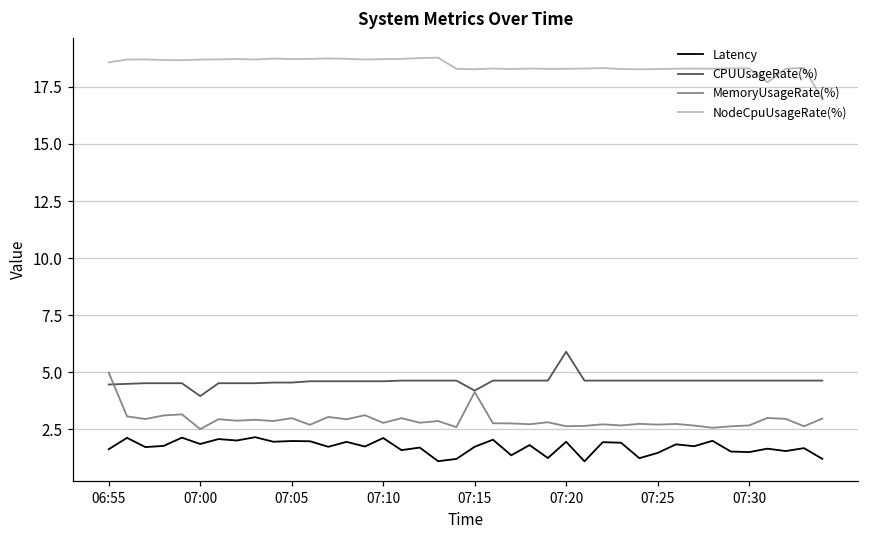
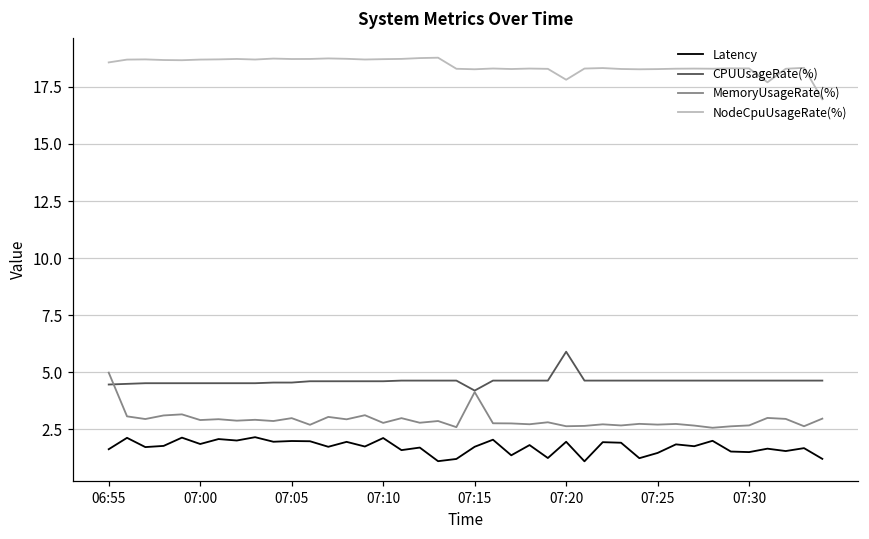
  {
    "Latency": {
      "06:55": 1.6,
      "07:00": 1.9,
      "07:05": 2.0,
      "07:10": 2.1,
      "07:15": 1.7,
      "07:20": 1.9,
      "07:25": 1.5,
      "07:30": 1.5
    },
    "CPUUsageRate(%)": {
      "06:55": 4.5,
-     "07:00": 4.0,
+     "07:00": 4.5,
      "07:05": 4.5,
      "07:10": 4.6,
      "07:20": 5.9,
      "07:25": 4.6,
      "07:30": 4.6
    },
    "MemoryUsageRate(%)": {
      "06:55": 5.0,
-     "07:00": 2.5,
+     "07:00": 2.9,
      "07:05": 3.0,
      "07:10": 2.8,
      "07:20": 2.6,
      "07:25": 2.7,
      "07:30": 2.7
    },
    "NodeCpuUsageRate(%)": {
      "06:55": 18.6,
      "07:00": 18.7,
      "07:05": 18.7,
      "07:10": 18.7,
      "07:15": 18.3,
-     "07:20": 18.3,
+     "07:20": 17.8,
      "07:25": 18.3,
      "07:30": 18.3
    }
  }
